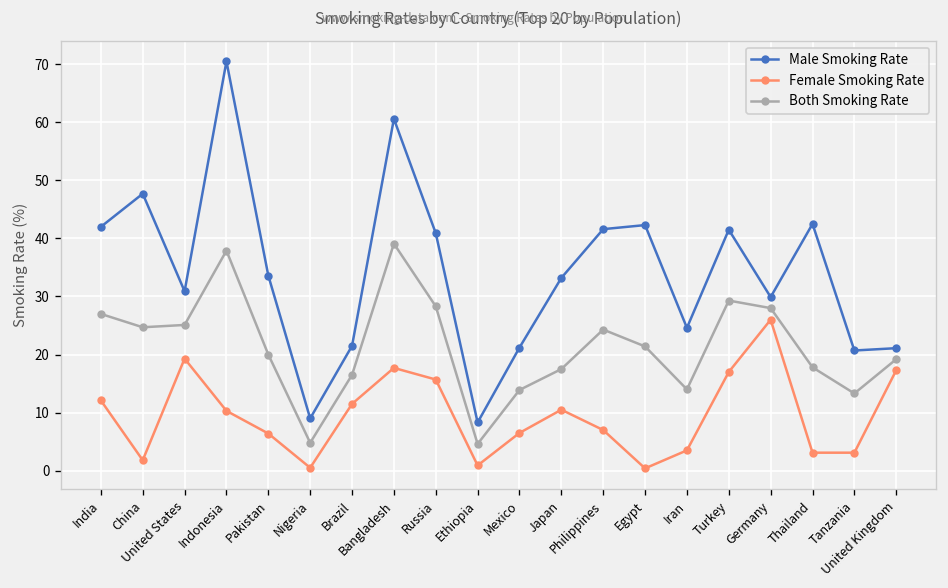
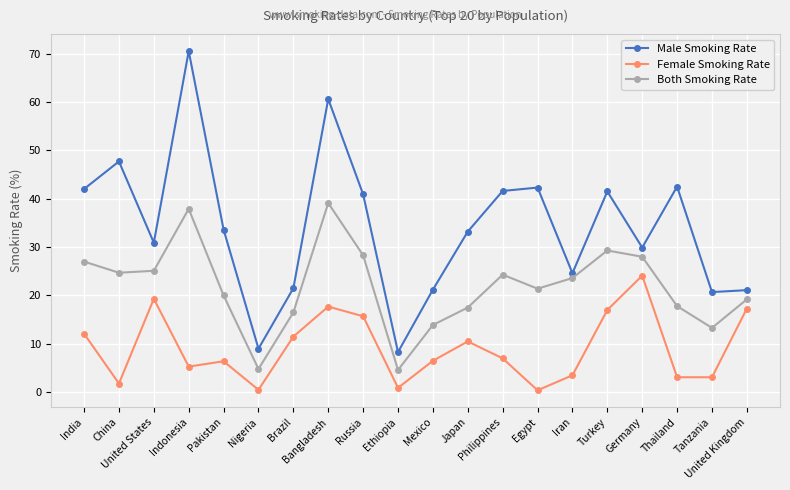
  {
    "Male Smoking Rate": {
      "India": 42,
      "China": 48,
      "United States": 31,
      "Indonesia": 71,
      "Pakistan": 34,
      "Nigeria": 9,
      "Brazil": 22,
      "Bangladesh": 61,
      "Russia": 41,
      "Ethiopia": 8,
      "Mexico": 21,
      "Japan": 33,
      "Philippines": 42,
      "Egypt": 42,
      "Iran": 25,
      "Turkey": 42,
      "Germany": 30,
      "Thailand": 43,
      "Tanzania": 21,
      "United Kingdom": 21
    },
    "Female Smoking Rate": {
      "India": 12,
      "China": 2,
      "United States": 19,
-     "Indonesia": 10,
+     "Indonesia": 5,
      "Pakistan": 6,
      "Nigeria": 1,
      "Brazil": 12,
      "Bangladesh": 18,
      "Russia": 16,
      "Ethiopia": 1,
      "Mexico": 7,
      "Japan": 11,
      "Philippines": 7,
      "Egypt": 0,
      "Iran": 4,
      "Turkey": 17,
-     "Germany": 26,
+     "Germany": 24,
      "Thailand": 3,
      "Tanzania": 3,
      "United Kingdom": 17
    },
    "Both Smoking Rate": {
      "India": 27,
      "China": 25,
      "United States": 25,
      "Indonesia": 38,
      "Pakistan": 20,
      "Nigeria": 5,
      "Brazil": 17,
      "Bangladesh": 39,
      "Russia": 28,
      "Ethiopia": 5,
      "Mexico": 14,
      "Japan": 18,
      "Philippines": 24,
      "Egypt": 21,
-     "Iran": 14,
+     "Iran": 24,
      "Turkey": 29,
      "Germany": 28,
      "Thailand": 18,
      "Tanzania": 13,
      "United Kingdom": 19
    }
  }
